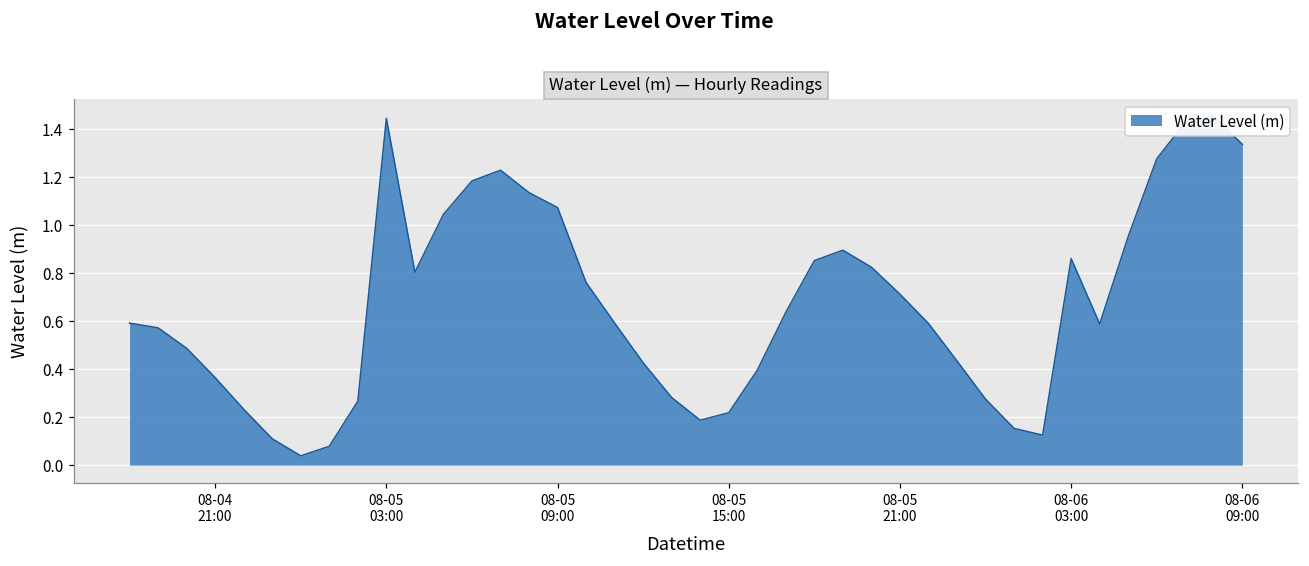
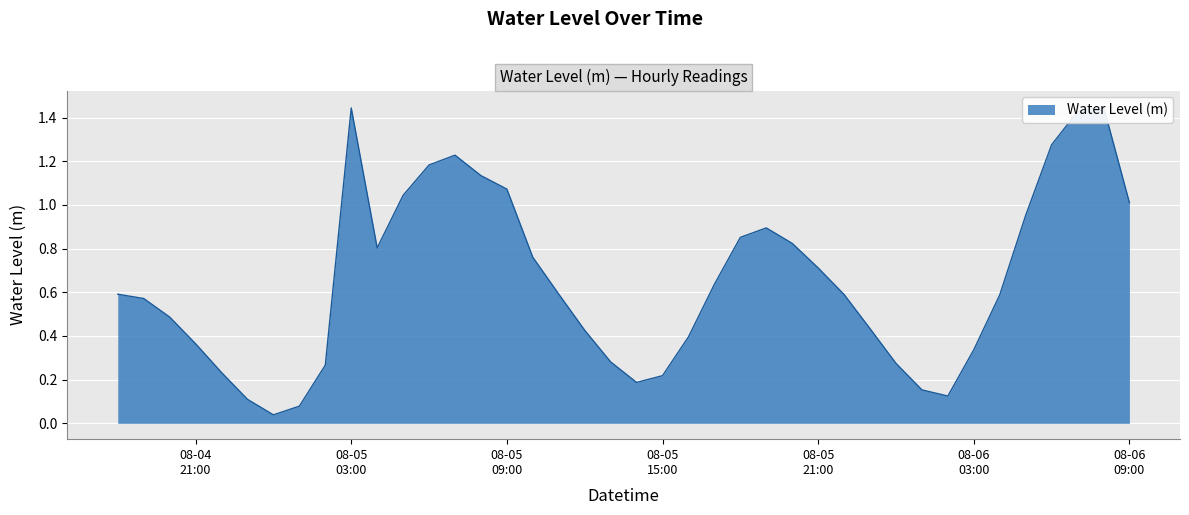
  {
    "08-04 21:00": 0.36,
    "08-05 03:00": 1.44,
    "08-05 09:00": 1.07,
    "08-05 15:00": 0.22,
    "08-05 21:00": 0.71,
-   "08-06 03:00": 0.86,
-   "08-06 09:00": 1.34
+   "08-06 03:00": 0.34,
+   "08-06 09:00": 1.01
  }
